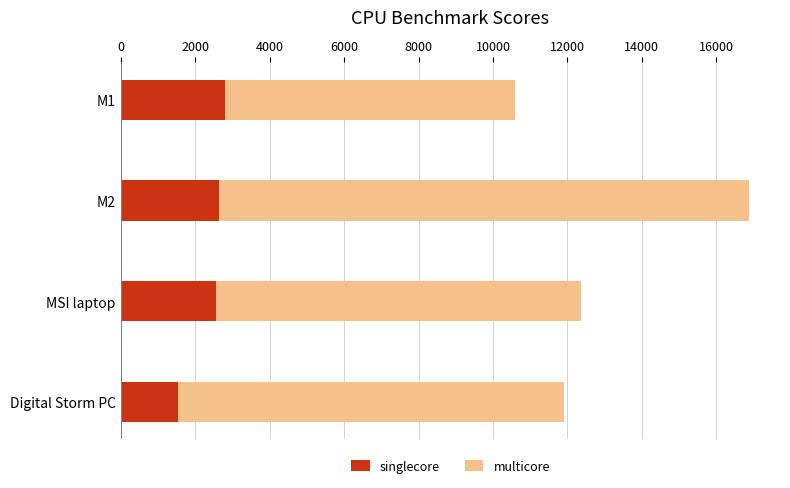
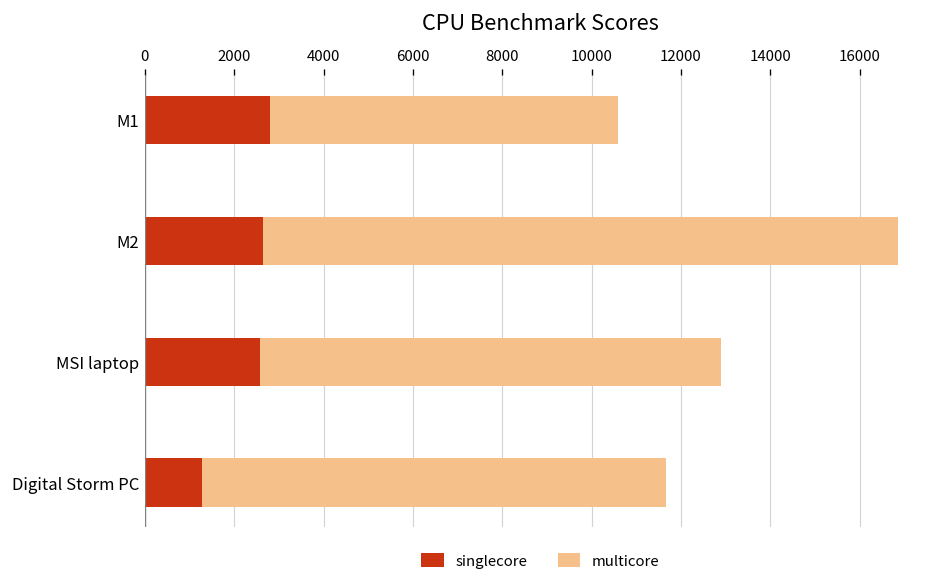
  {
    "singlecore": {
      "M1": 2800,
      "M2": 2700,
      "MSI laptop": 2600,
-     "Digital Storm PC": 1500
+     "Digital Storm PC": 1300
    },
    "multicore": {
      "M1": 7800,
      "M2": 14200,
-     "MSI laptop": 9800,
+     "MSI laptop": 10300,
      "Digital Storm PC": 10400
    }
  }
